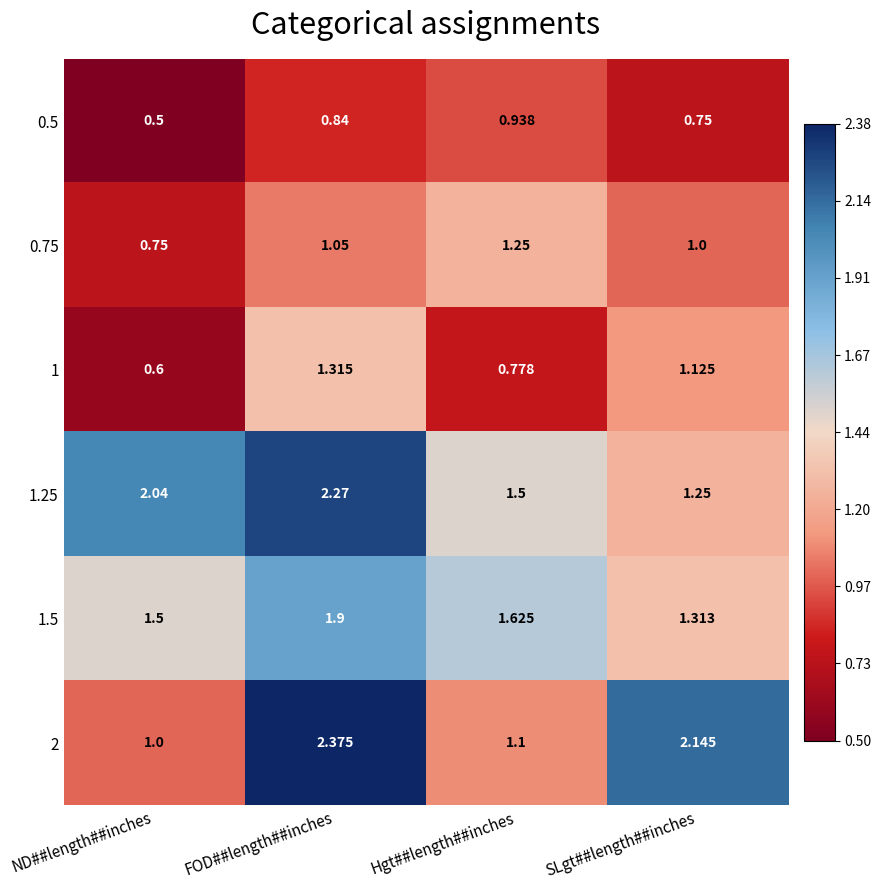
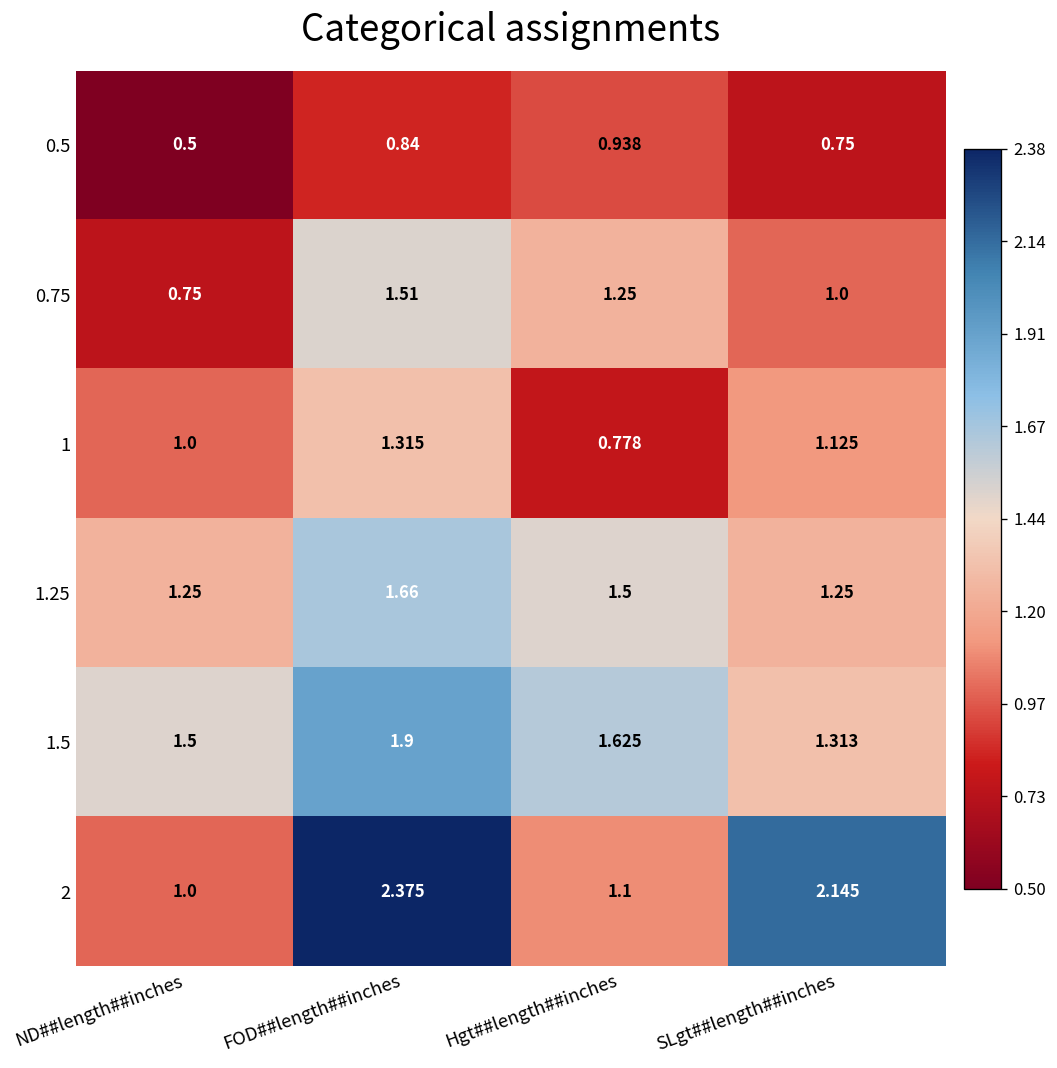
  {
    "0.5": {
      "ND##length##inches": 0.5,
      "FOD##length##inches": 0.84,
      "Hgt##length##inches": 0.938,
      "SLgt##length##inches": 0.75
    },
    "0.75": {
      "ND##length##inches": 0.75,
-     "FOD##length##inches": 1.05,
+     "FOD##length##inches": 1.51,
      "Hgt##length##inches": 1.25,
      "SLgt##length##inches": 1.0
    },
    "1": {
-     "ND##length##inches": 0.6,
+     "ND##length##inches": 1.0,
      "FOD##length##inches": 1.315,
      "Hgt##length##inches": 0.778,
      "SLgt##length##inches": 1.125
    },
    "1.25": {
-     "ND##length##inches": 2.04,
-     "FOD##length##inches": 2.27,
+     "ND##length##inches": 1.25,
+     "FOD##length##inches": 1.66,
      "Hgt##length##inches": 1.5,
      "SLgt##length##inches": 1.25
    },
    "1.5": {
      "ND##length##inches": 1.5,
      "FOD##length##inches": 1.9,
      "Hgt##length##inches": 1.625,
      "SLgt##length##inches": 1.313
    },
    "2": {
      "ND##length##inches": 1.0,
      "FOD##length##inches": 2.375,
      "Hgt##length##inches": 1.1,
      "SLgt##length##inches": 2.145
    }
  }
